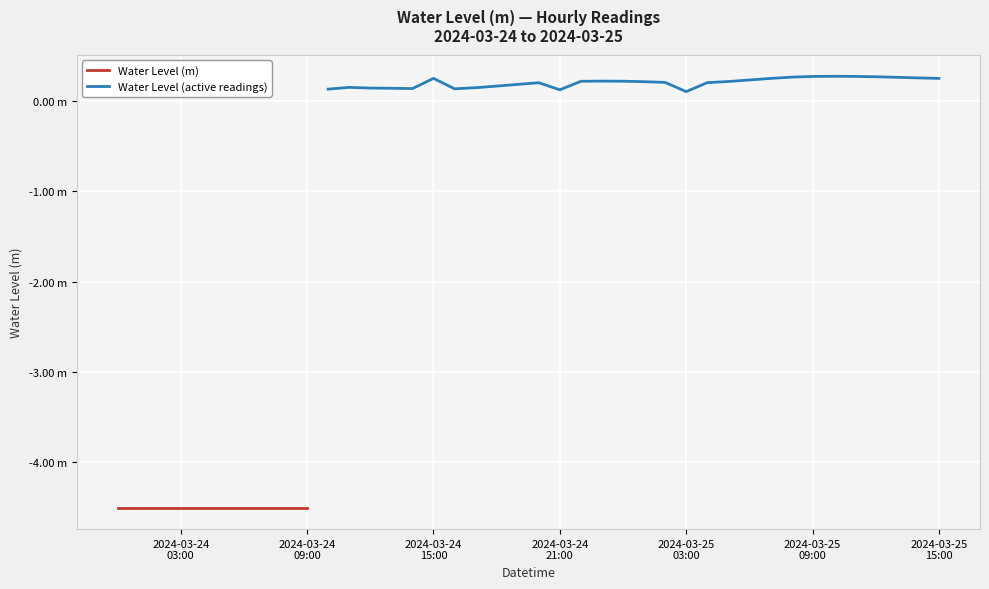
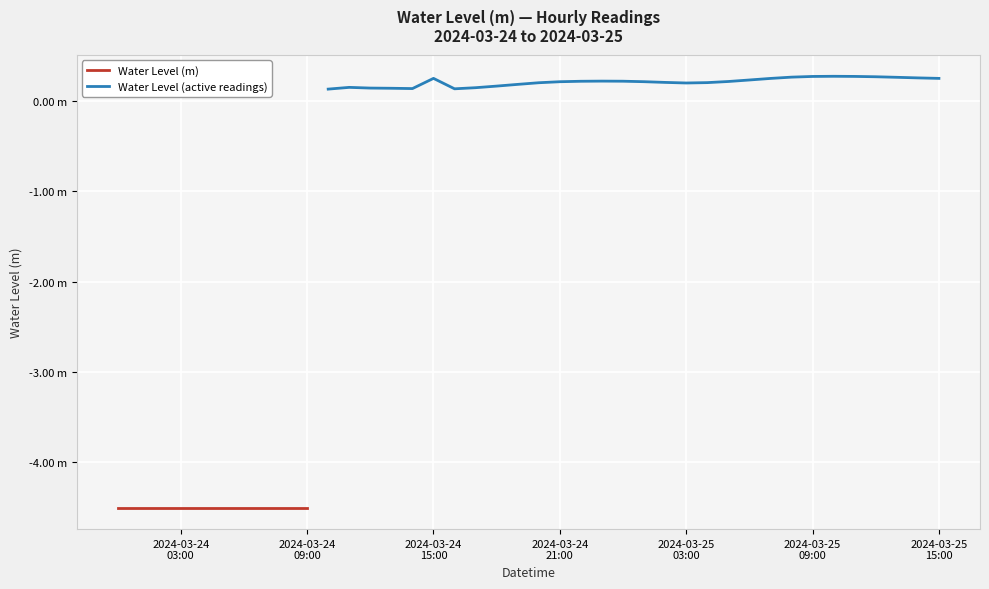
  {
    "Water Level (m)": {
      "2024-03-24 03:00": "-4.5 m",
      "2024-03-24 09:00": "-4.5 m"
    },
    "Water Level (active readings)": {
      "2024-03-24 15:00": "0.2 m",
-     "2024-03-24 21:00": "0.1 m",
-     "2024-03-25 03:00": "0.1 m",
+     "2024-03-24 21:00": "0.2 m",
+     "2024-03-25 03:00": "0.2 m",
      "2024-03-25 09:00": "0.3 m",
      "2024-03-25 15:00": "0.2 m"
    }
  }
